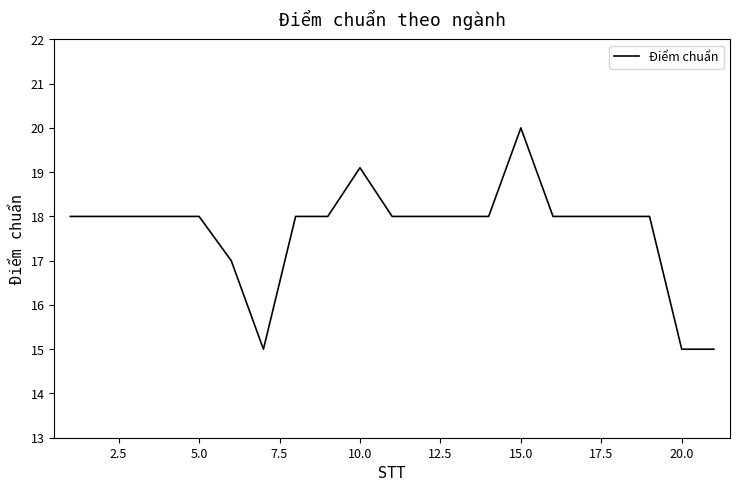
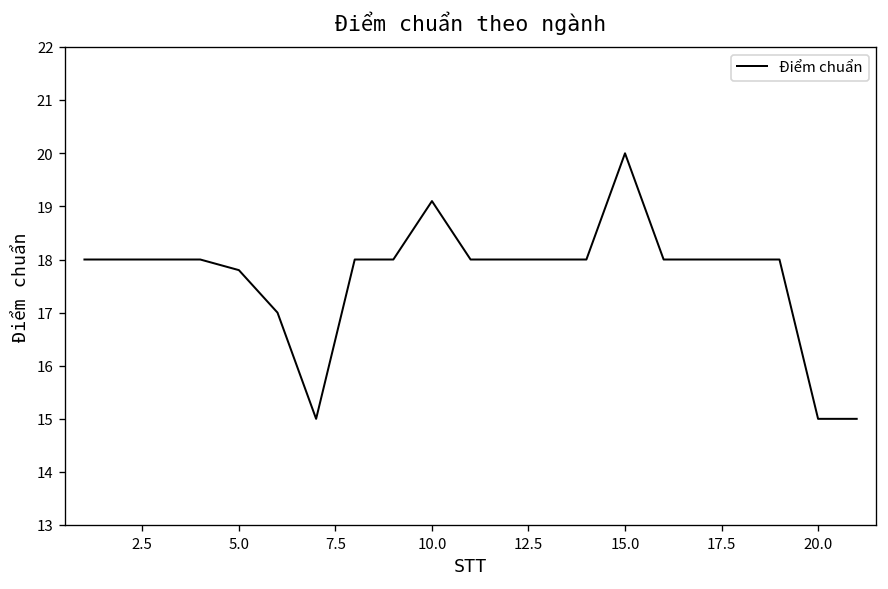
  {
-   "5.0": 18.0,
+   "5.0": 17.8,
    "10.0": 19.1,
    "15.0": 20.0,
    "20.0": 15.0
  }
